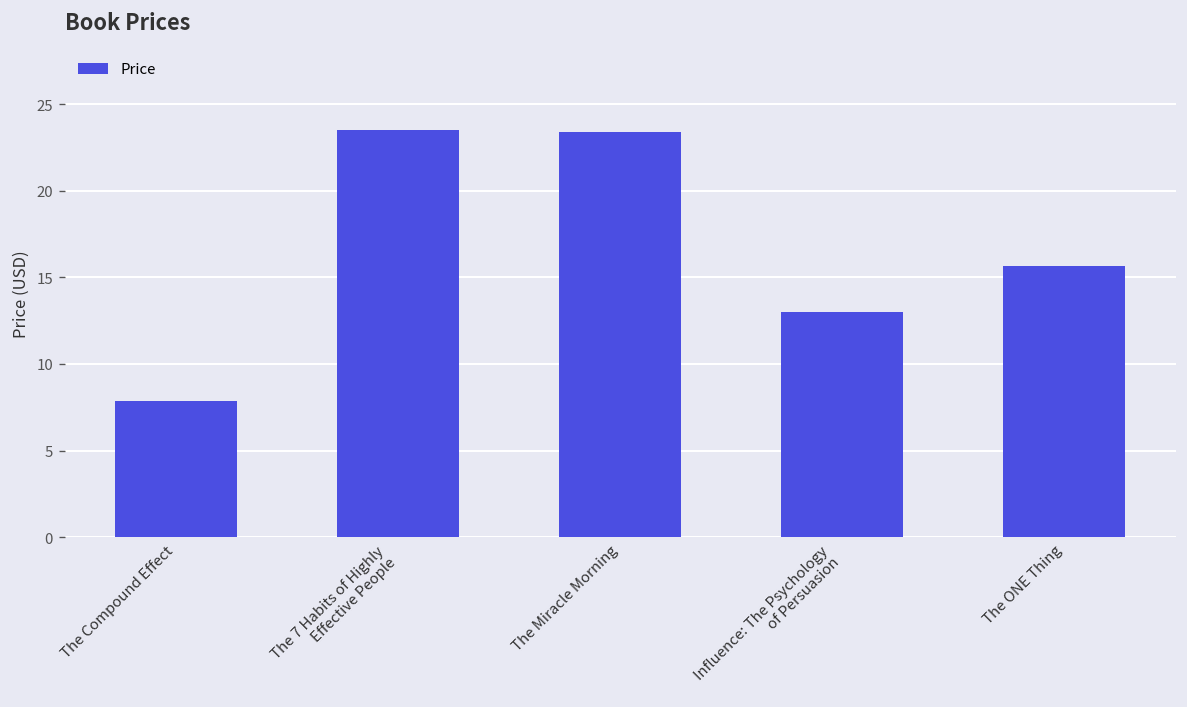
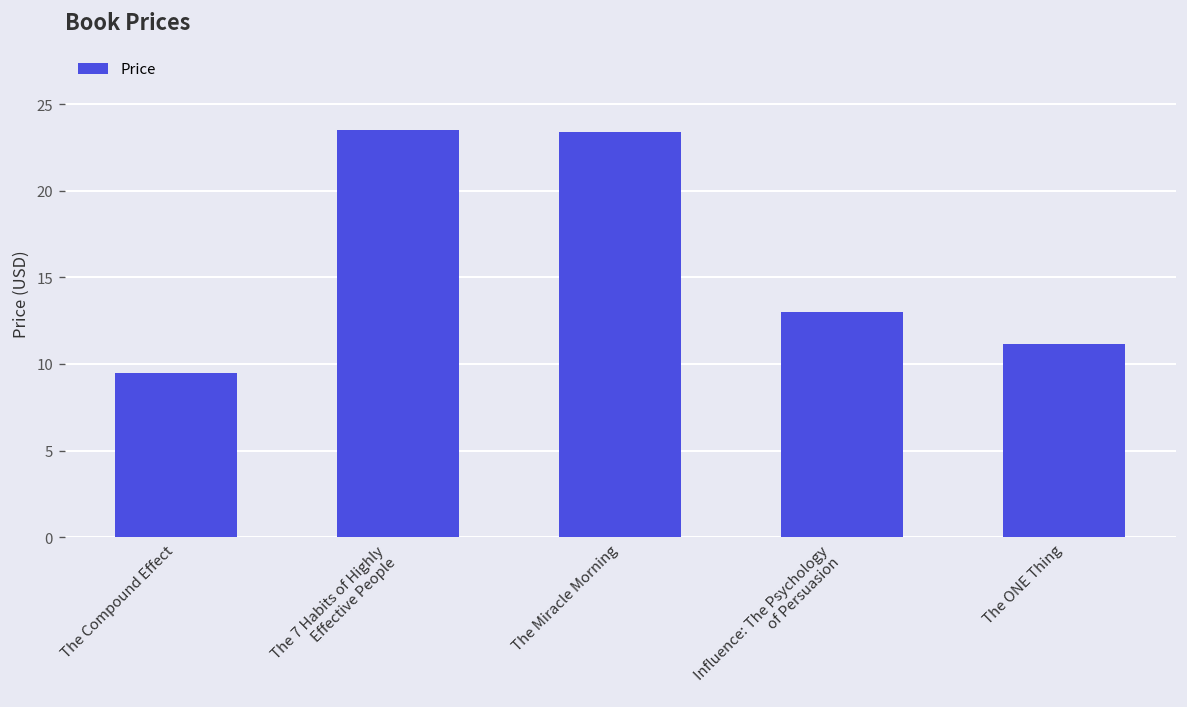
  {
-   "The Compound Effect": 7.9,
+   "The Compound Effect": 9.5,
    "The 7 Habits of Highly Effective People": 23.5,
    "The Miracle Morning": 23.4,
    "Influence: The Psychology of Persuasion": 13.0,
-   "The ONE Thing": 15.6
+   "The ONE Thing": 11.2
  }
